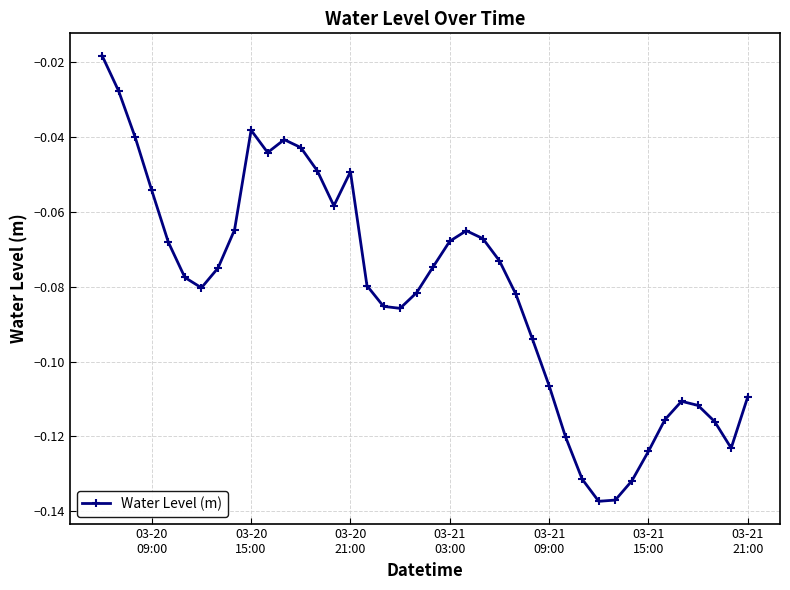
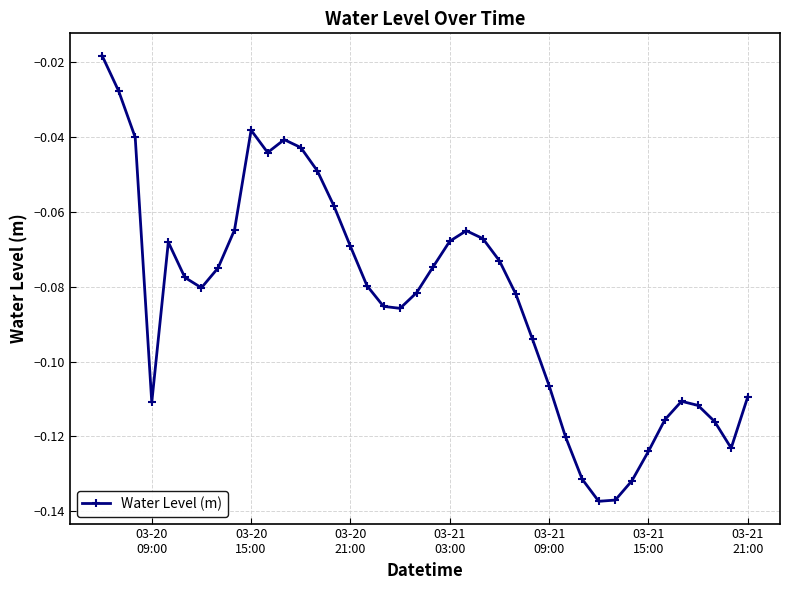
  {
-   "03-20 09:00": -0.054,
+   "03-20 09:00": -0.111,
    "03-20 15:00": -0.038,
-   "03-20 21:00": -0.049,
+   "03-20 21:00": -0.069,
    "03-21 03:00": -0.068,
    "03-21 09:00": -0.106,
    "03-21 15:00": -0.124,
    "03-21 21:00": -0.109
  }
